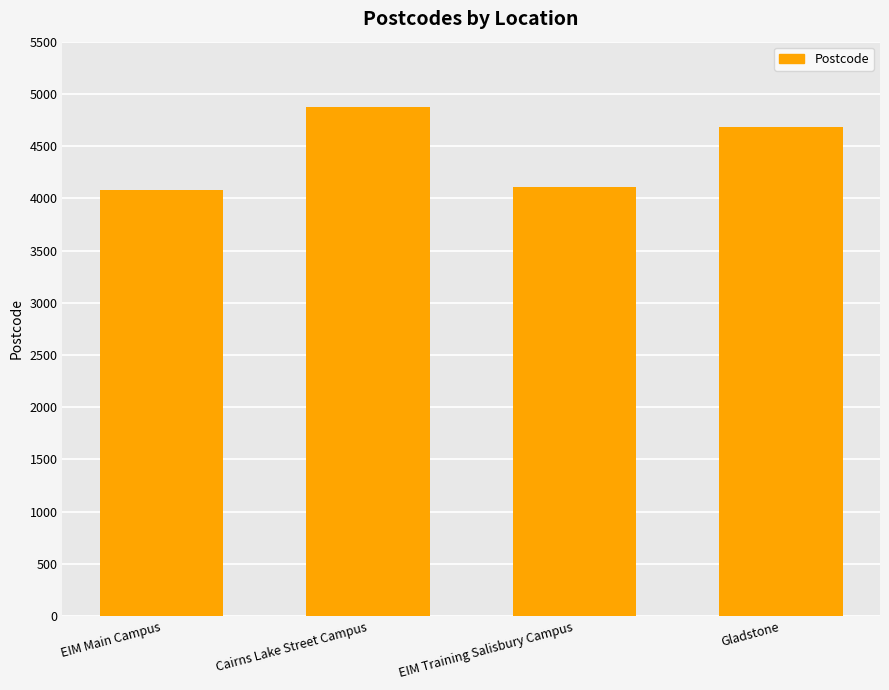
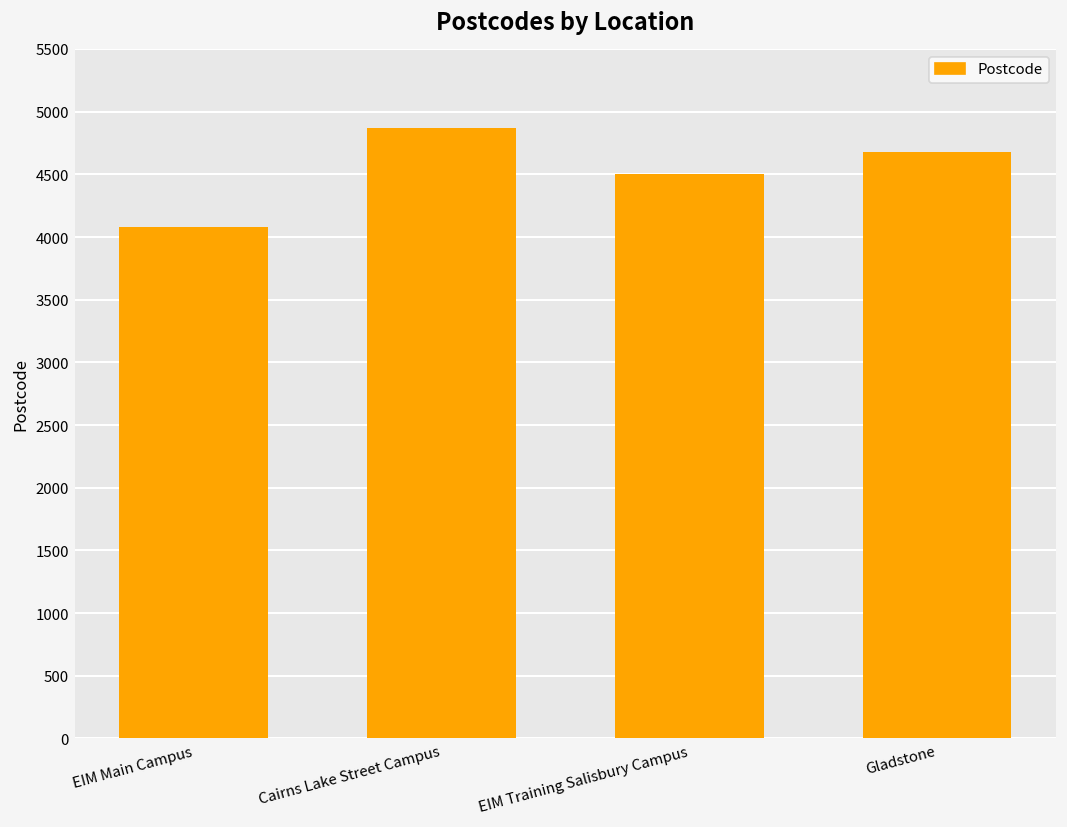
  {
    "EIM Main Campus": 4080,
    "Cairns Lake Street Campus": 4870,
-   "EIM Training Salisbury Campus": 4110,
+   "EIM Training Salisbury Campus": 4500,
    "Gladstone": 4680
  }
